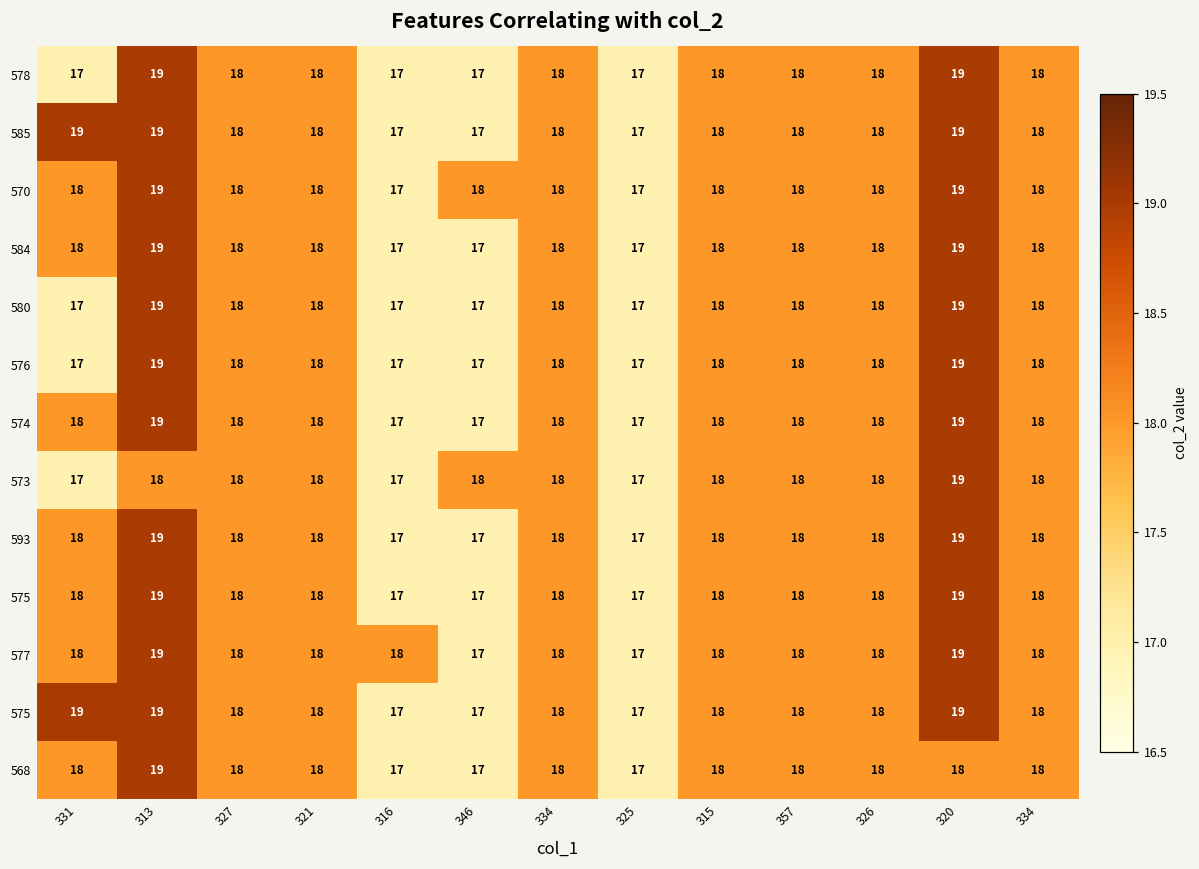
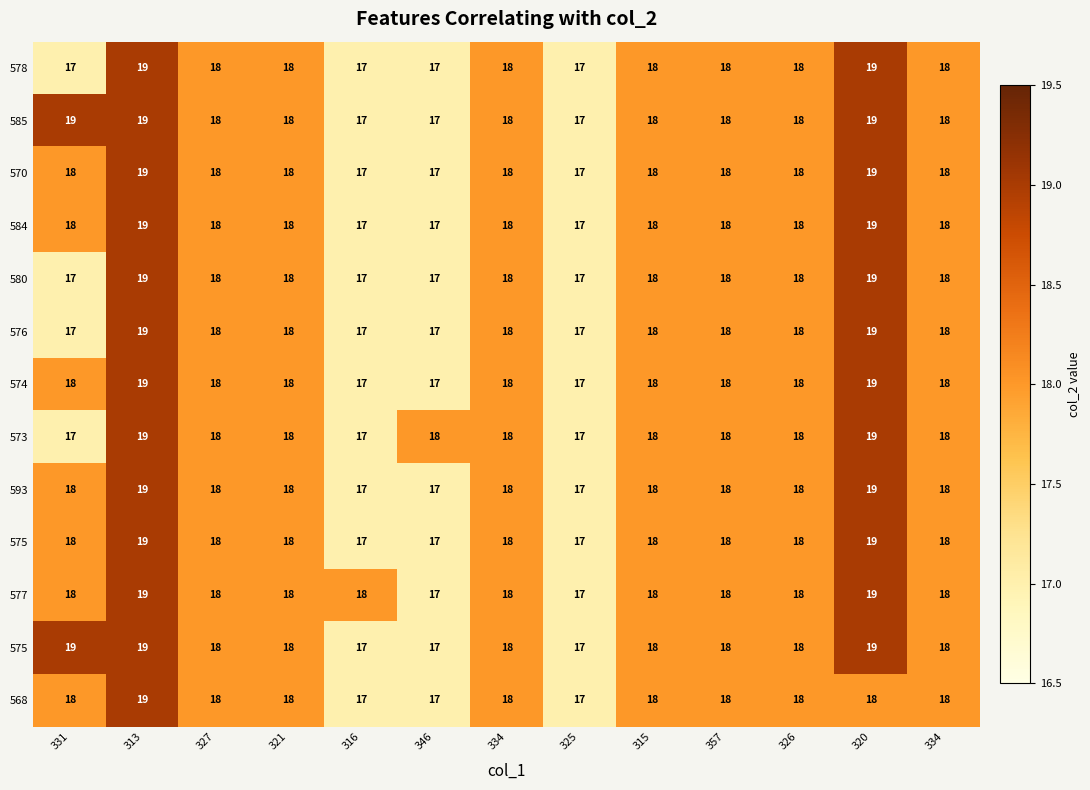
  {
    "578": {
      "331": 17,
      "313": 19,
      "327": 18,
      "321": 18,
      "316": 17,
      "346": 17,
      "325": 17,
      "315": 18,
      "357": 18,
      "326": 18,
      "320": 19
    },
    "585": {
      "331": 19,
      "313": 19,
      "327": 18,
      "321": 18,
      "316": 17,
      "346": 17,
      "325": 17,
      "315": 18,
      "357": 18,
      "326": 18,
      "320": 19
    },
    "570": {
      "331": 18,
      "313": 19,
      "327": 18,
      "321": 18,
      "316": 17,
-     "346": 18,
+     "346": 17,
      "325": 17,
      "315": 18,
      "357": 18,
      "326": 18,
      "320": 19
    },
    "584": {
      "331": 18,
      "313": 19,
      "327": 18,
      "321": 18,
      "316": 17,
      "346": 17,
      "325": 17,
      "315": 18,
      "357": 18,
      "326": 18,
      "320": 19
    },
    "580": {
      "331": 17,
      "313": 19,
      "327": 18,
      "321": 18,
      "316": 17,
      "346": 17,
      "325": 17,
      "315": 18,
      "357": 18,
      "326": 18,
      "320": 19
    },
    "576": {
      "331": 17,
      "313": 19,
      "327": 18,
      "321": 18,
      "316": 17,
      "346": 17,
      "325": 17,
      "315": 18,
      "357": 18,
      "326": 18,
      "320": 19
    },
    "574": {
      "331": 18,
      "313": 19,
      "327": 18,
      "321": 18,
      "316": 17,
      "346": 17,
      "325": 17,
      "315": 18,
      "357": 18,
      "326": 18,
      "320": 19
    },
    "573": {
      "331": 17,
-     "313": 18,
+     "313": 19,
      "327": 18,
      "321": 18,
      "316": 17,
      "346": 18,
      "325": 17,
      "315": 18,
      "357": 18,
      "326": 18,
      "320": 19
    },
    "593": {
      "331": 18,
      "313": 19,
      "327": 18,
      "321": 18,
      "316": 17,
      "346": 17,
      "325": 17,
      "315": 18,
      "357": 18,
      "326": 18,
      "320": 19
    },
    "577": {
      "331": 18,
      "313": 19,
      "327": 18,
      "321": 18,
      "316": 18,
      "346": 17,
      "325": 17,
      "315": 18,
      "357": 18,
      "326": 18,
      "320": 19
    },
    "568": {
      "331": 18,
      "313": 19,
      "327": 18,
      "321": 18,
      "316": 17,
      "346": 17,
      "325": 17,
      "315": 18,
      "357": 18,
      "326": 18,
      "320": 18
    }
  }
